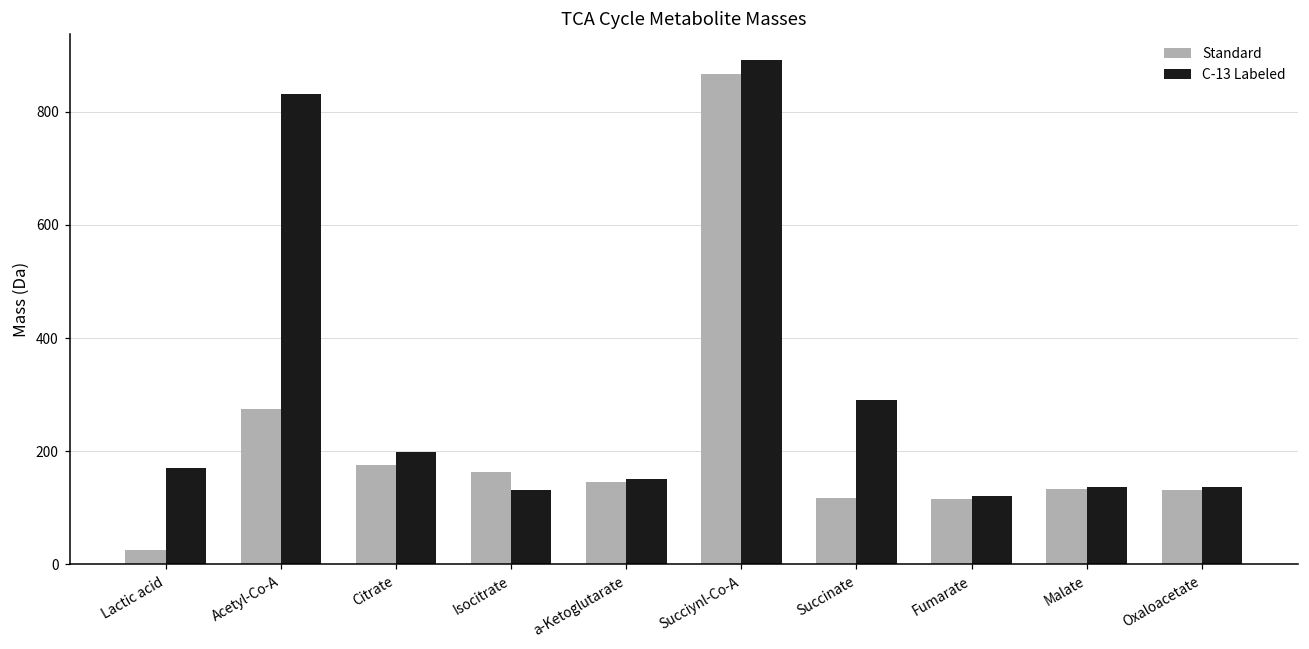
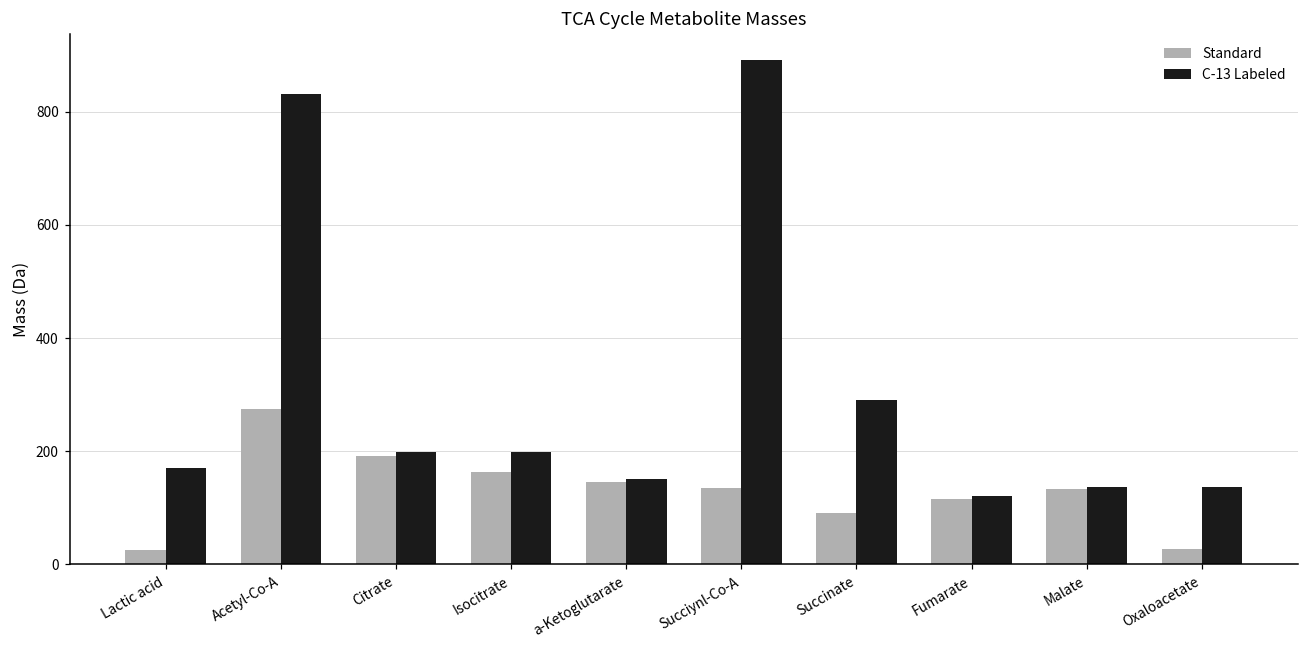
  {
    "Standard": {
      "Lactic acid": 20,
      "Acetyl-Co-A": 270,
-     "Citrate": 180,
+     "Citrate": 190,
      "Isocitrate": 160,
      "a-Ketoglutarate": 150,
-     "Succiynl-Co-A": 870,
-     "Succinate": 120,
+     "Succiynl-Co-A": 140,
+     "Succinate": 90,
      "Fumarate": 120,
      "Malate": 130,
-     "Oxaloacetate": 130
+     "Oxaloacetate": 30
    },
    "C-13 Labeled": {
      "Lactic acid": 170,
      "Acetyl-Co-A": 830,
      "Citrate": 200,
-     "Isocitrate": 130,
+     "Isocitrate": 200,
      "a-Ketoglutarate": 150,
      "Succiynl-Co-A": 890,
      "Succinate": 290,
      "Fumarate": 120,
      "Malate": 140,
      "Oxaloacetate": 140
    }
  }
